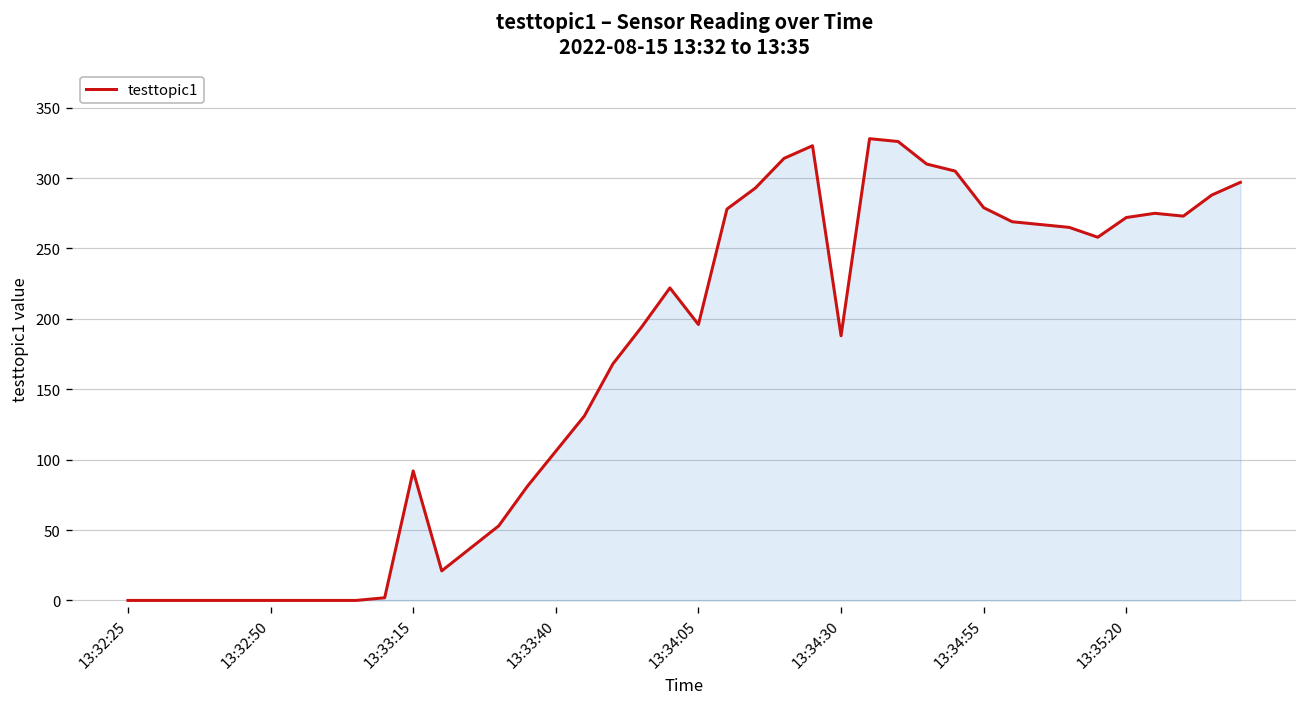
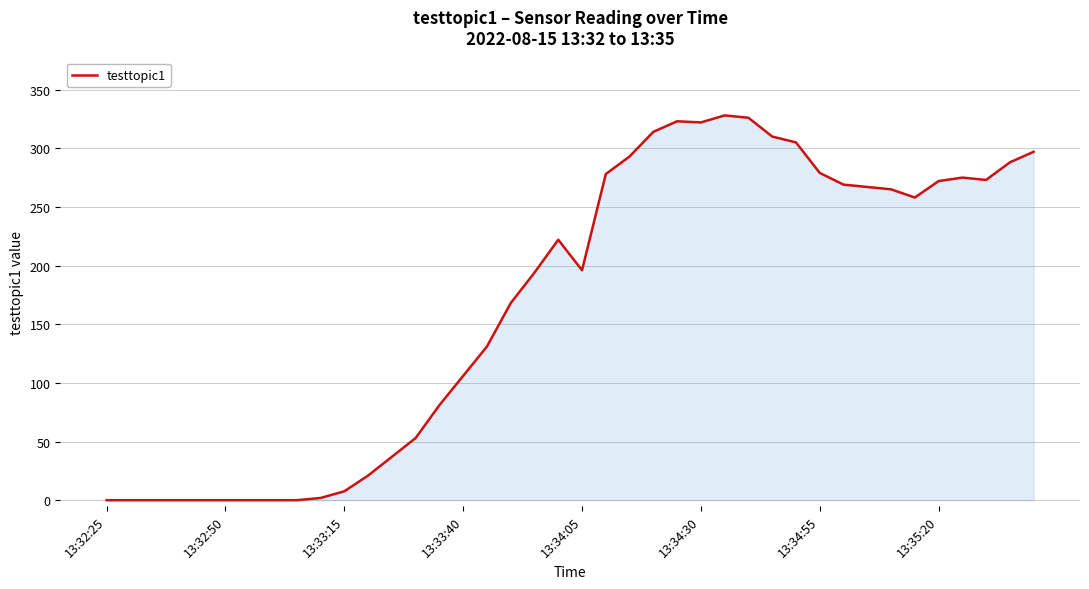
  {
    "13:32:25": 0,
    "13:32:50": 0,
-   "13:33:15": 92,
+   "13:33:15": 8,
    "13:33:40": 106,
    "13:34:05": 196,
-   "13:34:30": 188,
+   "13:34:30": 322,
    "13:34:55": 279,
    "13:35:20": 272
  }
